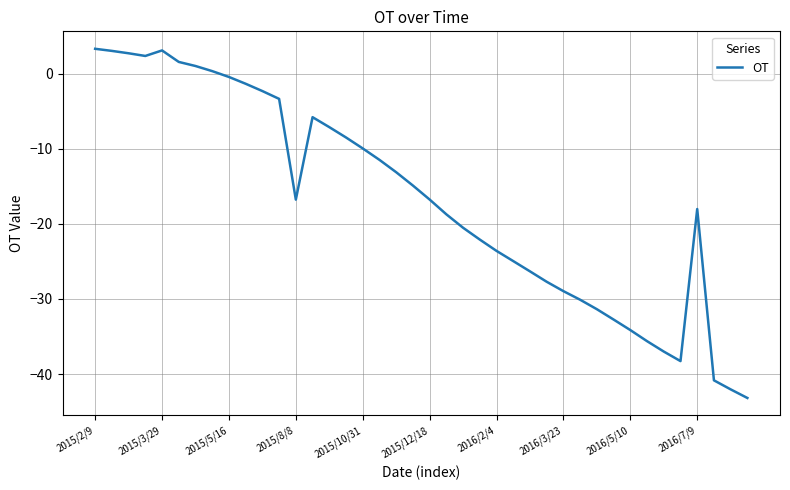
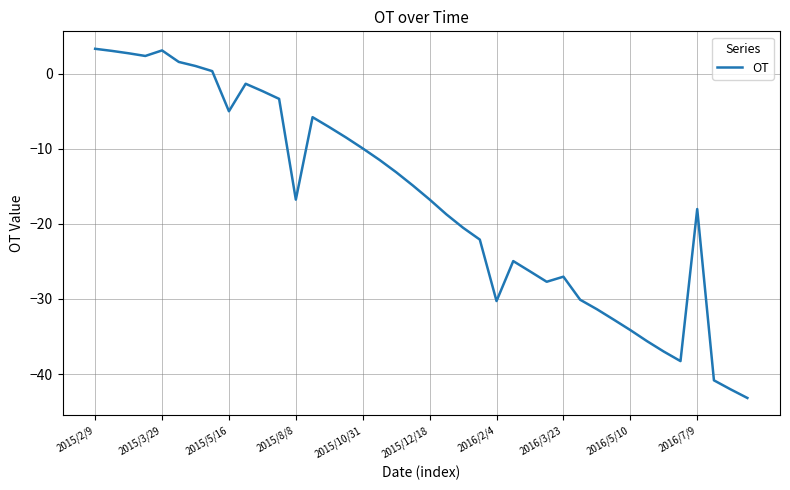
  {
    "2015/2/9": 3,
    "2015/3/29": 3,
-   "2015/5/16": 0,
+   "2015/5/16": -5,
    "2015/8/8": -17,
    "2015/10/31": -10,
    "2015/12/18": -17,
-   "2016/2/4": -24,
-   "2016/3/23": -29,
+   "2016/2/4": -30,
+   "2016/3/23": -27,
    "2016/5/10": -34,
    "2016/7/9": -18
  }
